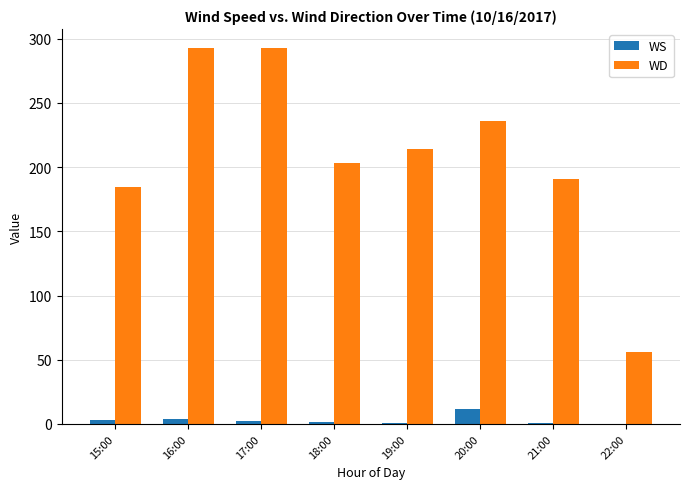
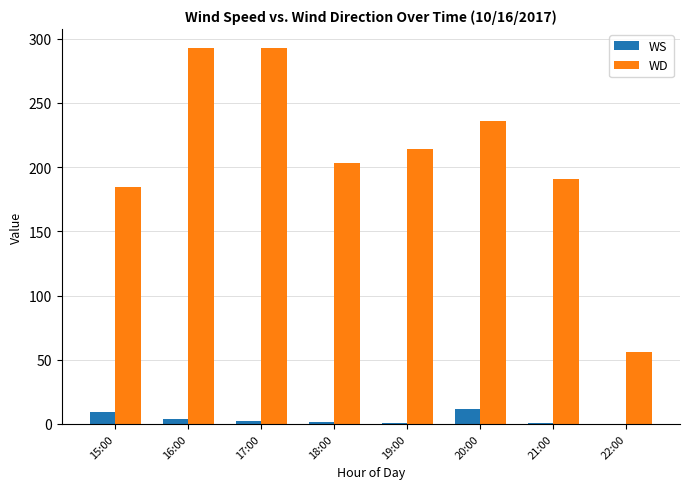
  {
    "WS": {
-     "15:00": 3,
+     "15:00": 9,
      "16:00": 4,
      "17:00": 3,
      "20:00": 12,
      "22:00": 0
    },
    "WD": {
      "15:00": 184,
      "16:00": 293,
      "17:00": 293,
      "18:00": 204,
      "19:00": 214,
      "20:00": 236,
      "21:00": 191,
      "22:00": 56
    }
  }
